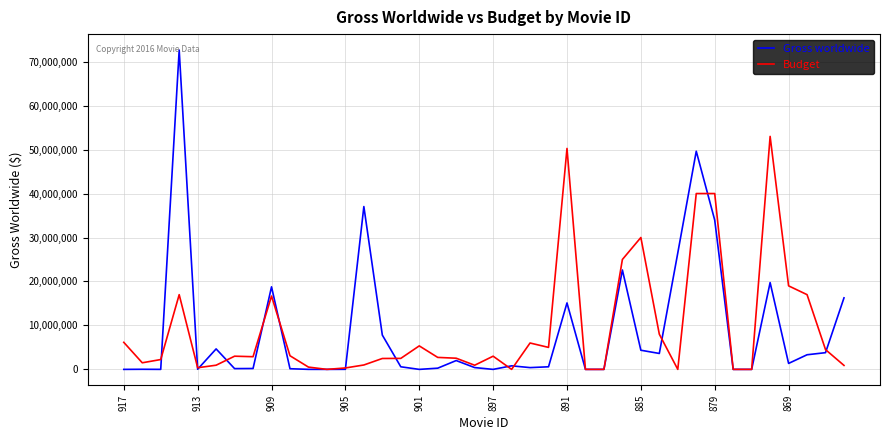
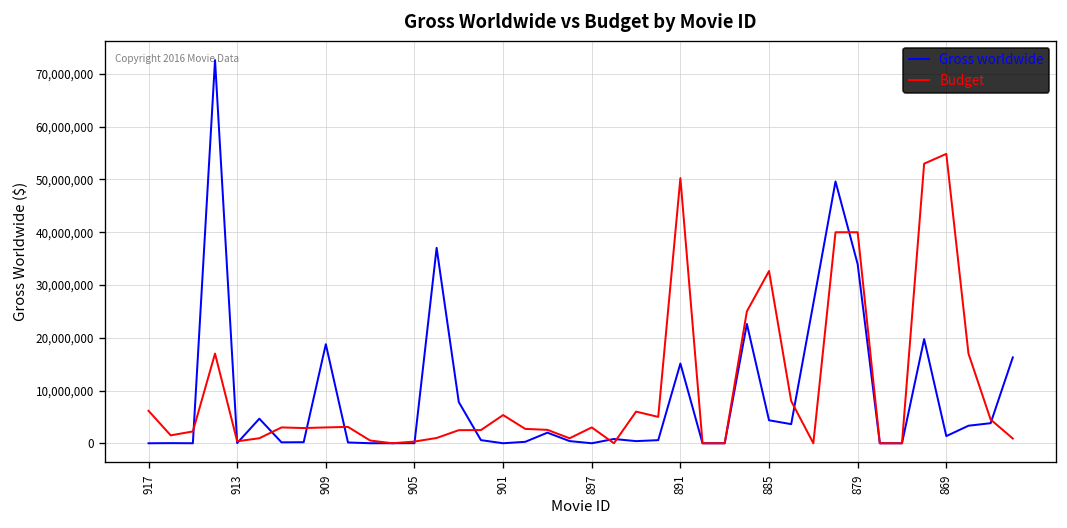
  {
    "Gross worldwide": {
      "917": "0",
      "909": "19,000,000",
      "901": "0",
      "897": "0",
      "891": "15,000,000",
      "885": "4,000,000",
      "879": "34,000,000",
      "869": "1,000,000"
    },
    "Budget": {
      "917": "6,000,000",
-     "909": "17,000,000",
+     "909": "3,000,000",
      "901": "5,000,000",
      "897": "3,000,000",
      "891": "50,000,000",
-     "885": "30,000,000",
+     "885": "33,000,000",
      "879": "40,000,000",
-     "869": "19,000,000"
+     "869": "55,000,000"
    }
  }
